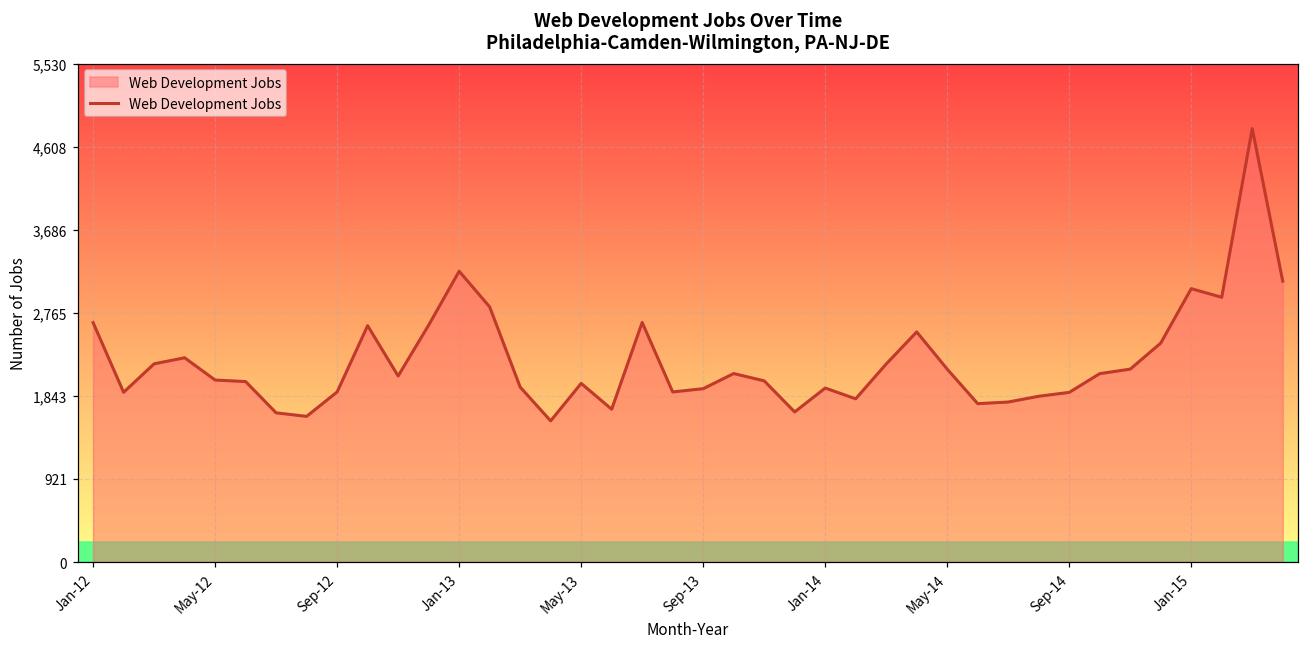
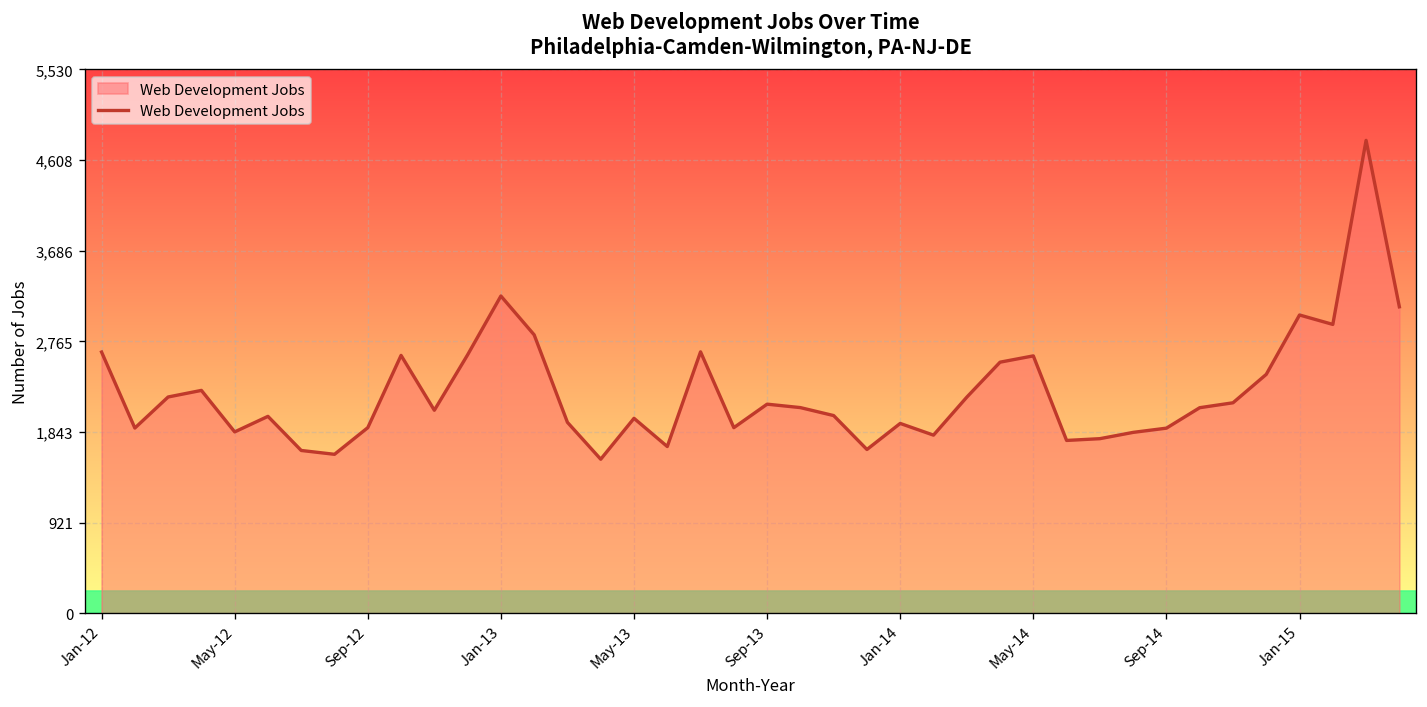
  {
    "Jan-12": "2,700",
-   "May-12": "2,000",
+   "May-12": "1,800",
    "Sep-12": "1,900",
    "Jan-13": "3,200",
    "May-13": "2,000",
-   "Sep-13": "1,900",
+   "Sep-13": "2,100",
    "Jan-14": "1,900",
-   "May-14": "2,100",
+   "May-14": "2,600",
    "Sep-14": "1,900",
    "Jan-15": "3,000"
  }
